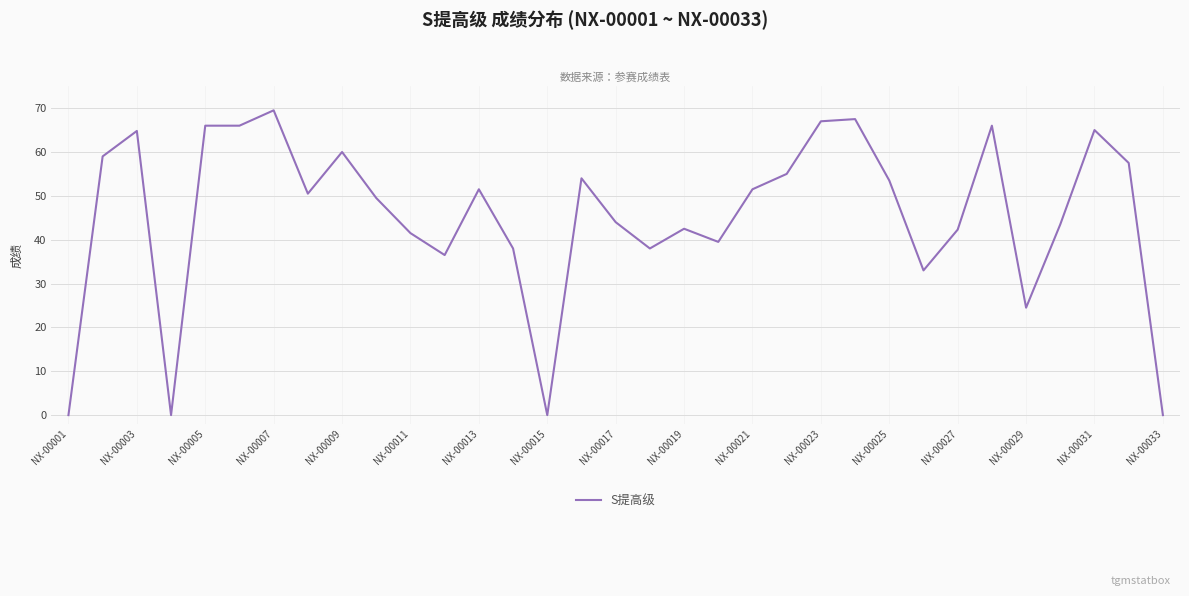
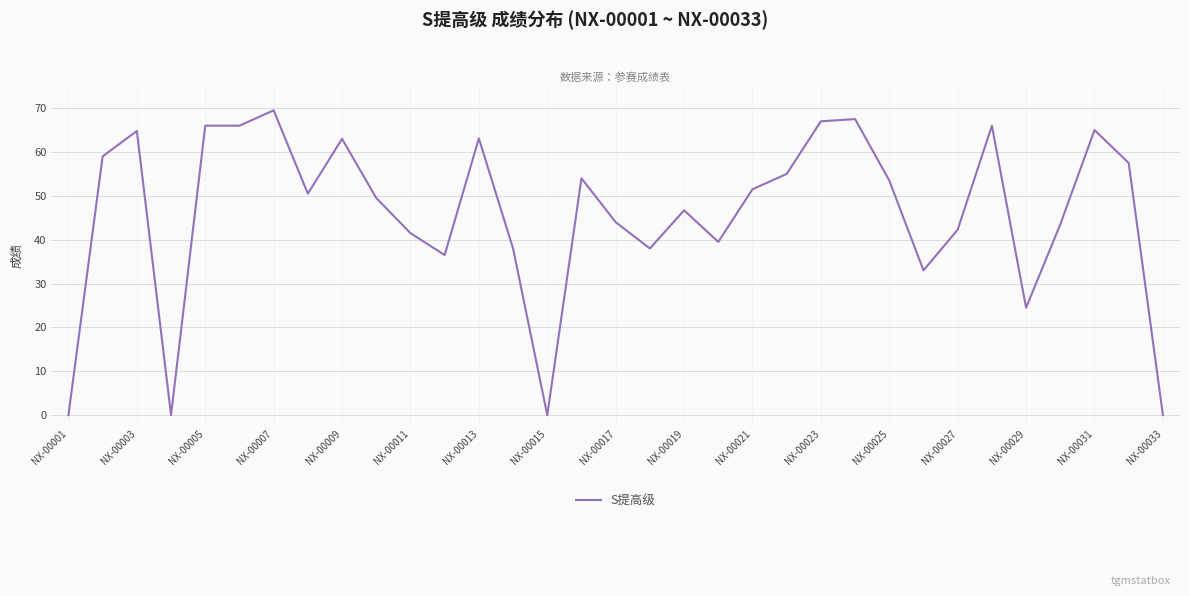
  {
    "NX-00001": 0,
    "NX-00003": 65,
    "NX-00005": 66,
    "NX-00007": 70,
-   "NX-00009": 60,
+   "NX-00009": 63,
    "NX-00011": 42,
-   "NX-00013": 52,
+   "NX-00013": 63,
    "NX-00015": 0,
    "NX-00017": 44,
-   "NX-00019": 43,
+   "NX-00019": 47,
    "NX-00021": 52,
    "NX-00023": 67,
    "NX-00025": 54,
    "NX-00027": 42,
    "NX-00029": 25,
    "NX-00031": 65,
    "NX-00033": 0
  }
